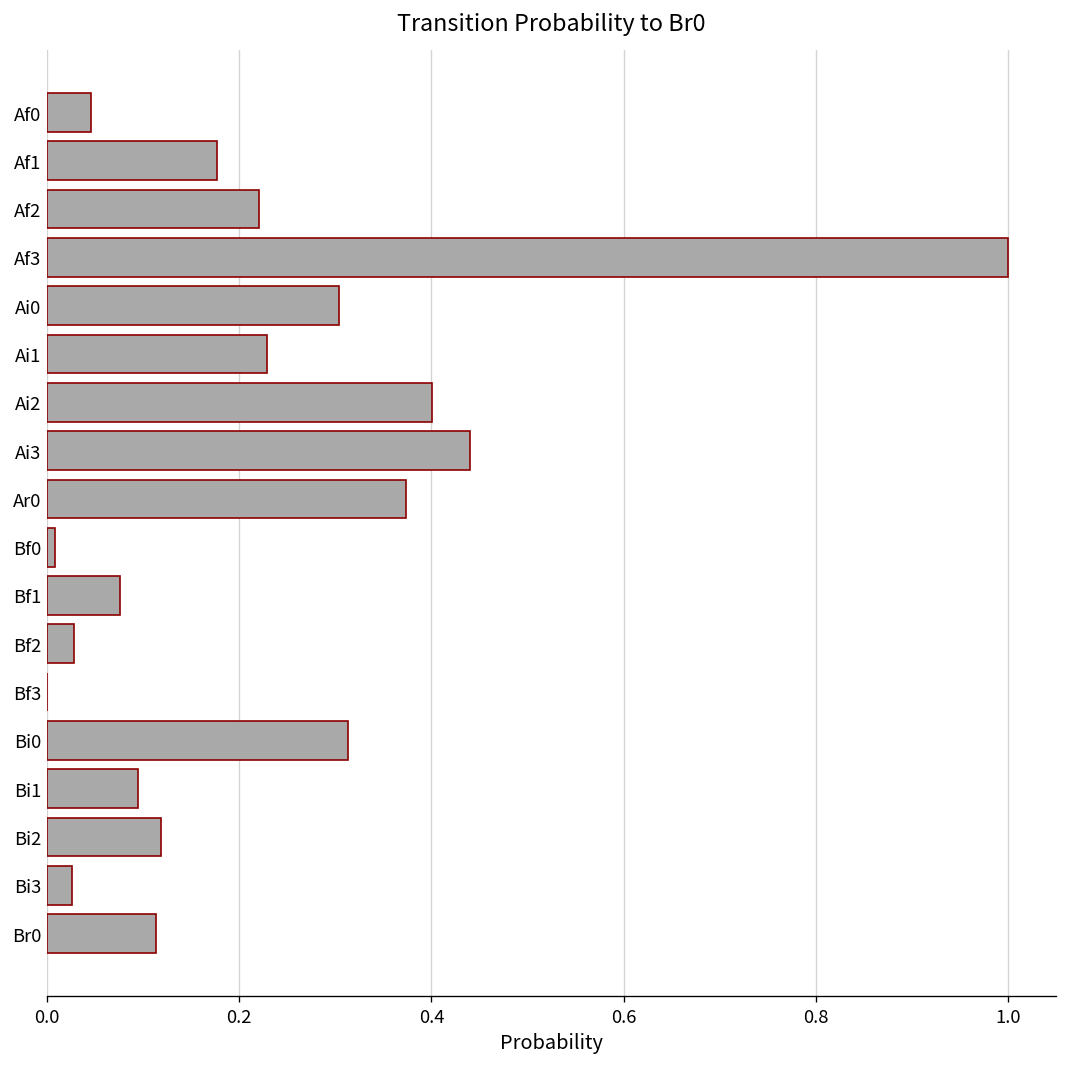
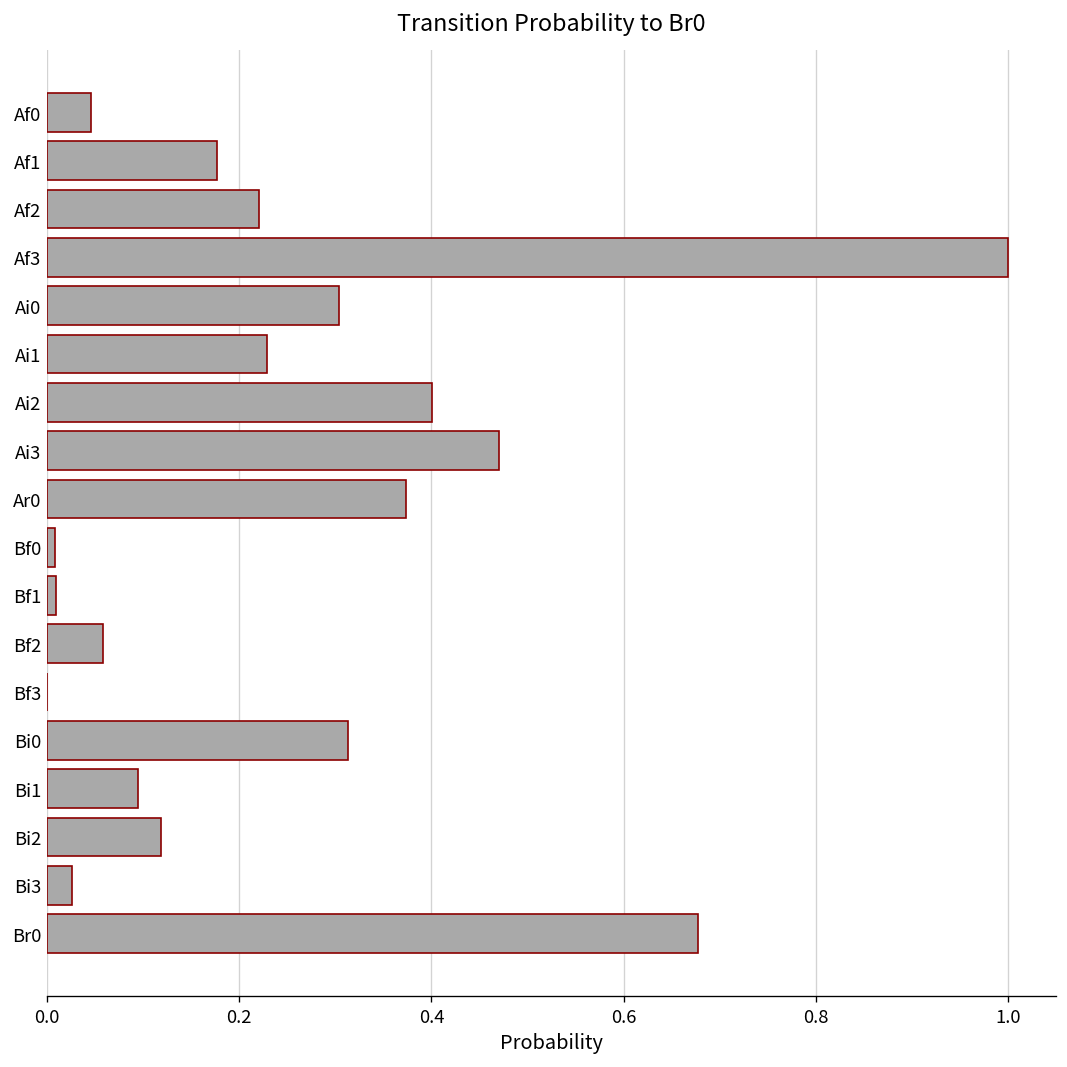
  {
    "Af0": 0.05,
    "Af1": 0.18,
    "Af2": 0.22,
    "Af3": 1.00,
    "Ai0": 0.30,
    "Ai1": 0.23,
    "Ai2": 0.40,
-   "Ai3": 0.44,
+   "Ai3": 0.47,
    "Ar0": 0.37,
    "Bf0": 0.01,
-   "Bf1": 0.08,
-   "Bf2": 0.03,
+   "Bf1": 0.01,
+   "Bf2": 0.06,
    "Bf3": 0.00,
    "Bi0": 0.31,
    "Bi1": 0.09,
    "Bi2": 0.12,
    "Bi3": 0.03,
-   "Br0": 0.11
+   "Br0": 0.68
  }
